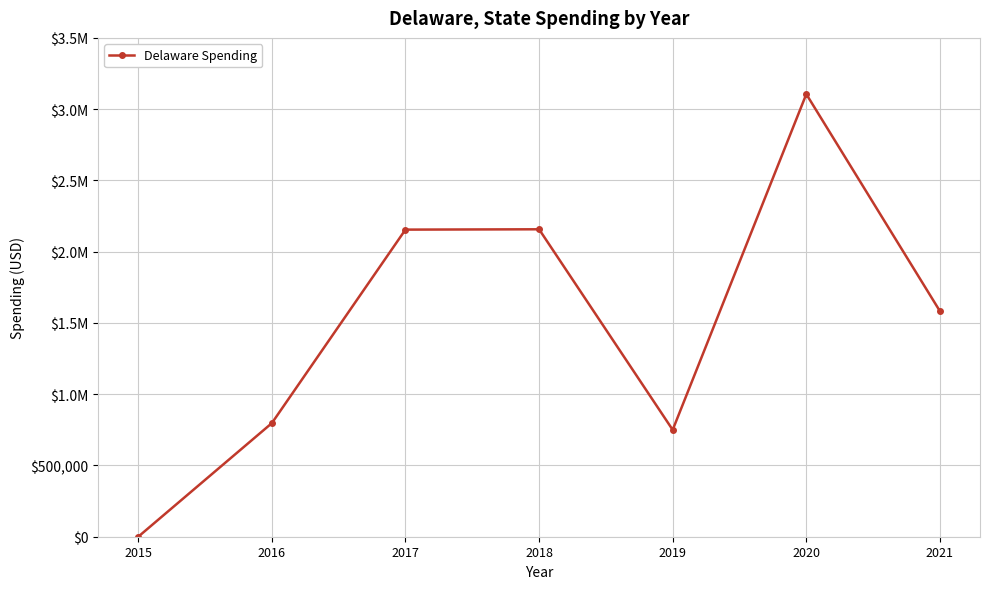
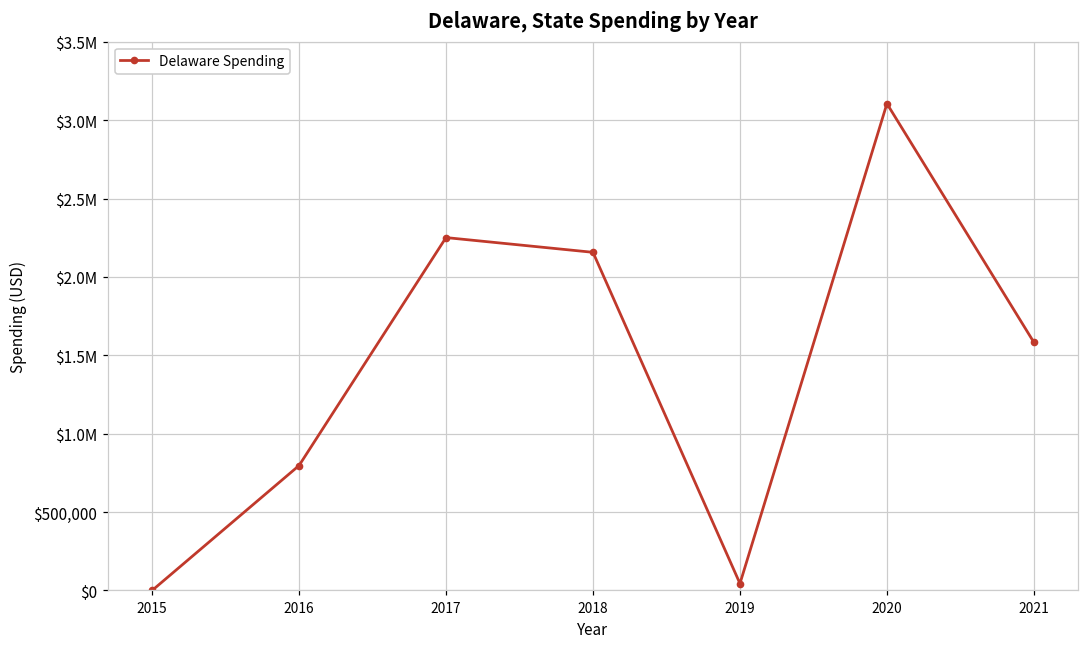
  {
    "2015": "$0",
    "2016": "$800,000",
-   "2017": "$2,150,000",
+   "2017": "$2,250,000",
    "2018": "$2,160,000",
-   "2019": "$750,000",
+   "2019": "$40,000",
    "2020": "$3,110,000",
    "2021": "$1,580,000"
  }
